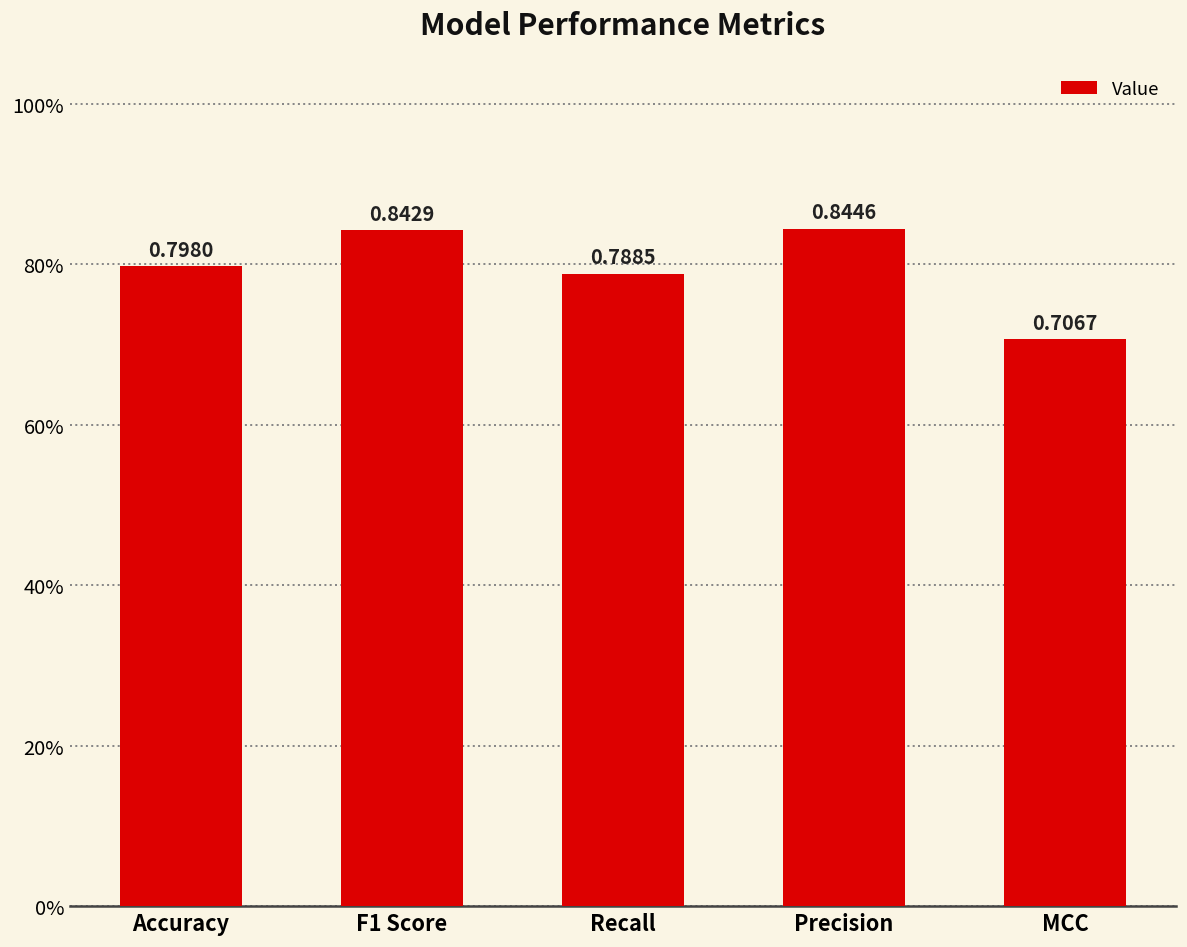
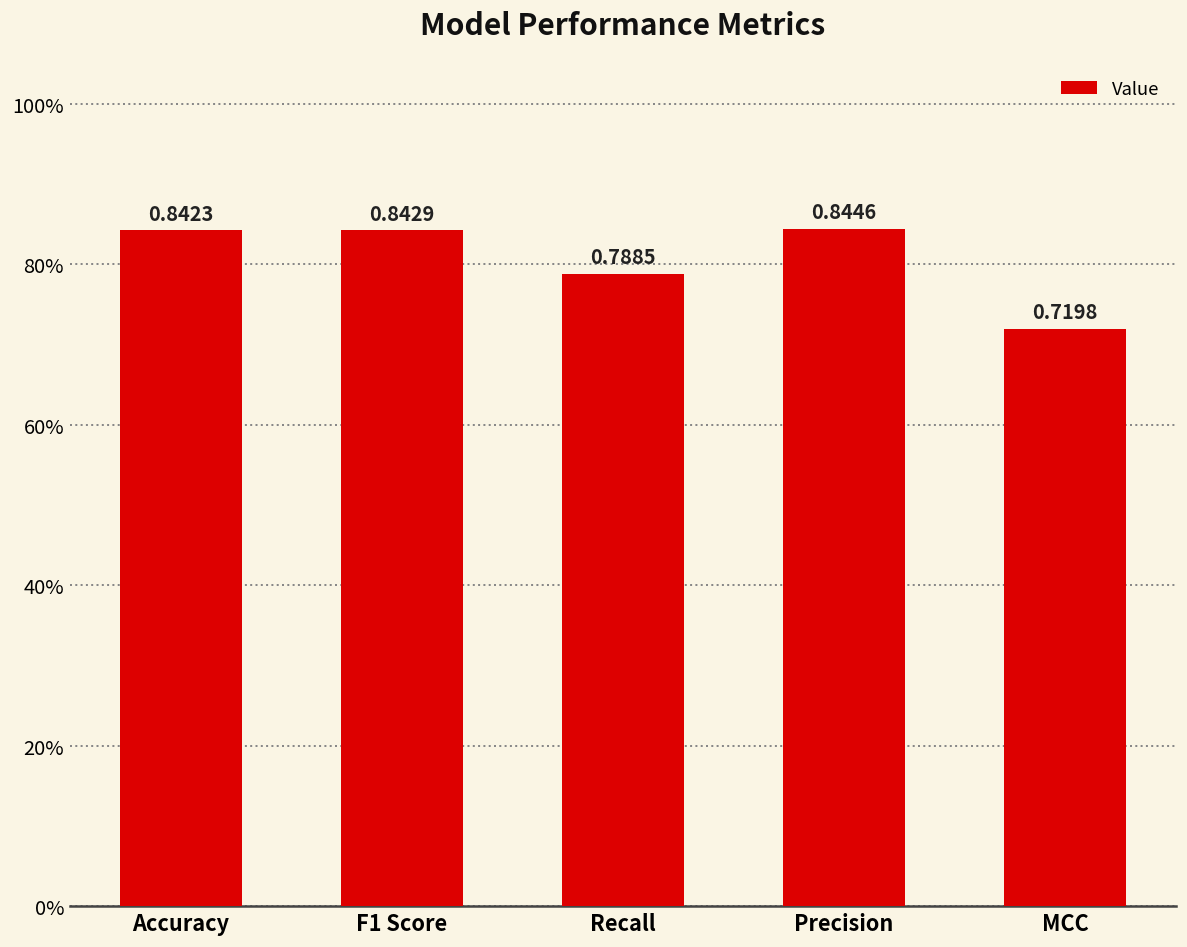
  {
-   "Accuracy": 0.7980,
+   "Accuracy": 0.8423,
    "F1 Score": 0.8429,
    "Recall": 0.7885,
    "Precision": 0.8446,
-   "MCC": 0.7067
+   "MCC": 0.7198
  }
